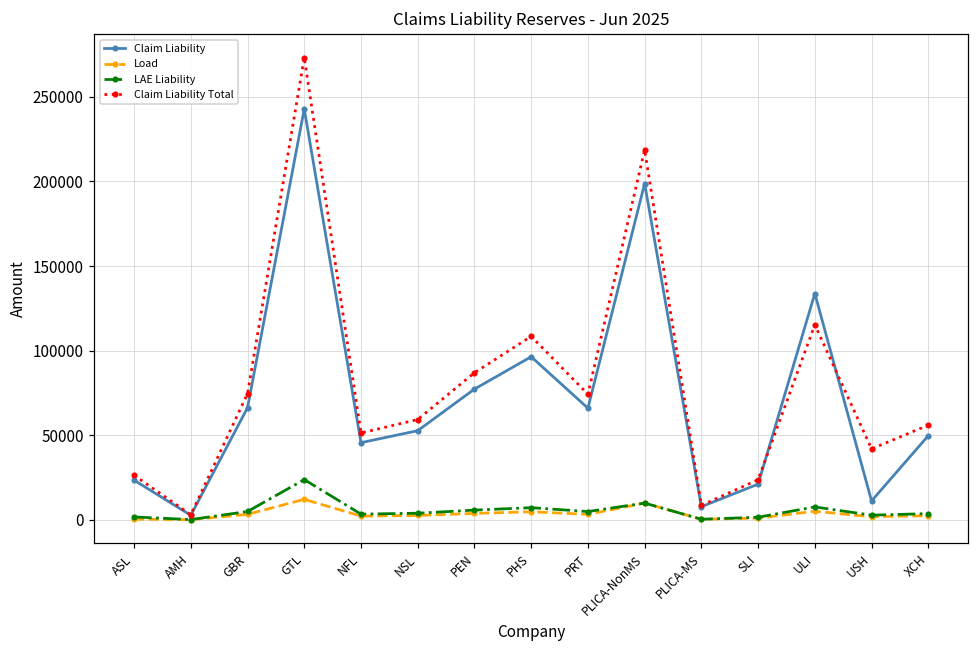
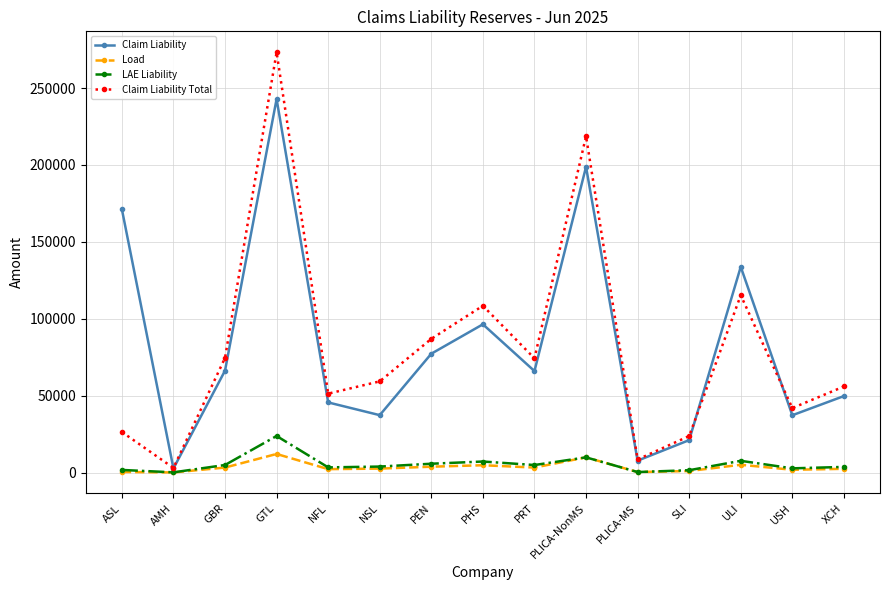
  {
    "Claim Liability": {
-     "ASL": 23000,
+     "ASL": 171000,
      "GBR": 66000,
      "GTL": 243000,
      "NFL": 46000,
-     "NSL": 53000,
+     "NSL": 37000,
      "PEN": 77000,
      "PHS": 96000,
      "PRT": 66000,
      "PLICA-NonMS": 199000,
      "SLI": 21000,
      "ULI": 134000,
-     "USH": 11000,
+     "USH": 37000,
      "XCH": 50000
    },
    "Load": {
      "GTL": 12000,
      "PEN": 4000,
      "PHS": 5000,
      "PRT": 3000,
      "ULI": 5000
    },
    "LAE Liability": {
      "GTL": 24000,
      "PEN": 6000,
      "PHS": 7000,
      "PRT": 5000,
      "ULI": 8000
    },
    "Claim Liability Total": {
      "ASL": 26000,
      "GBR": 75000,
      "GTL": 273000,
      "NFL": 51000,
      "NSL": 59000,
      "PEN": 87000,
      "PHS": 108000,
      "PRT": 74000,
      "PLICA-NonMS": 219000,
      "SLI": 24000,
      "ULI": 115000,
      "USH": 42000,
      "XCH": 56000
    }
  }
